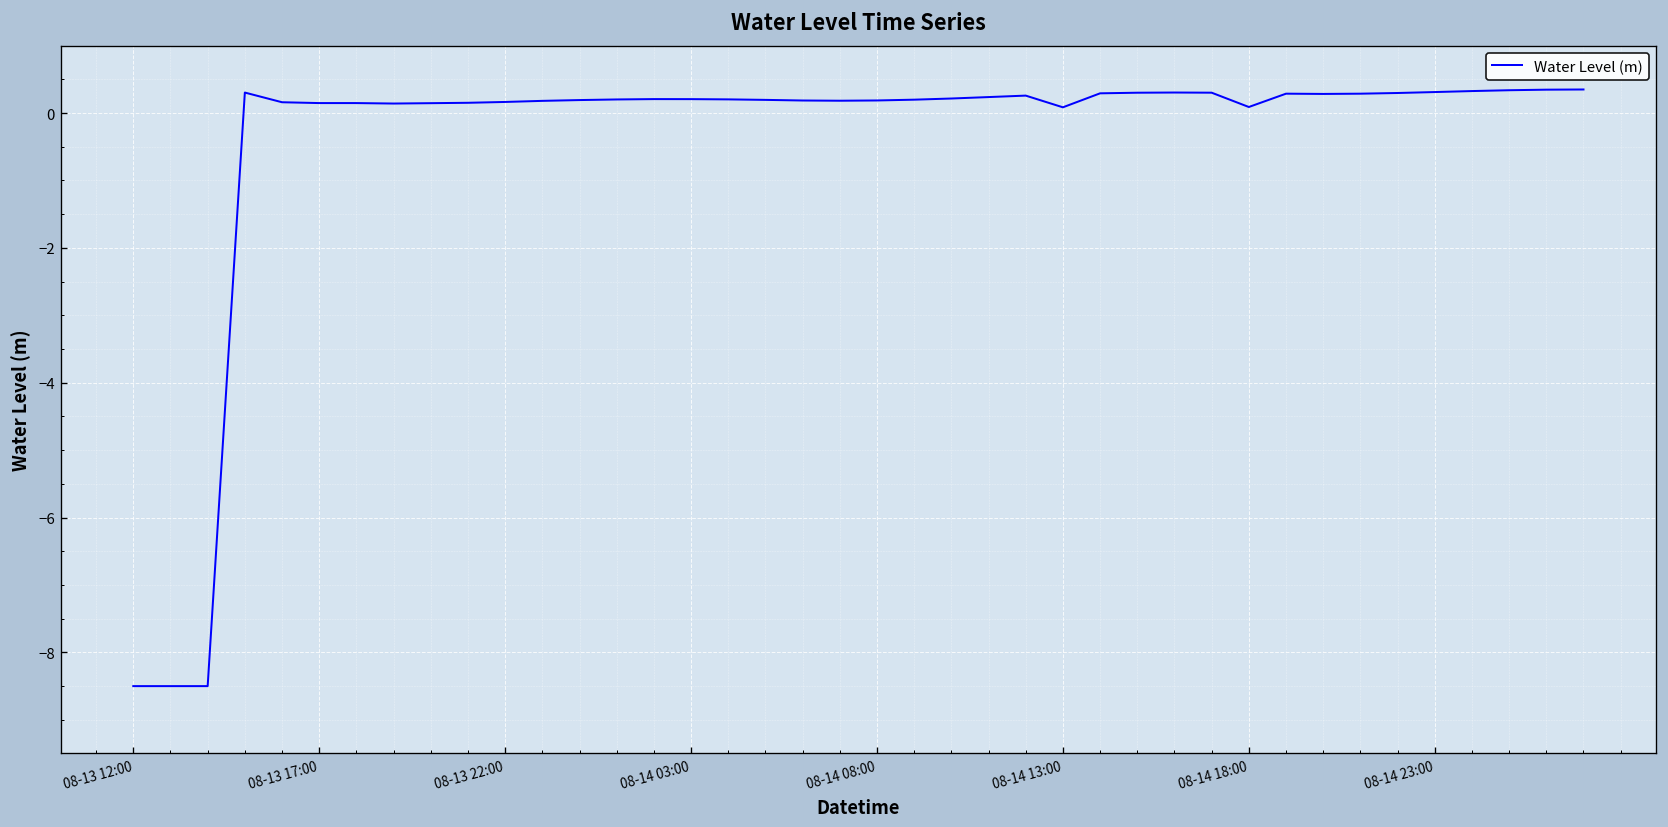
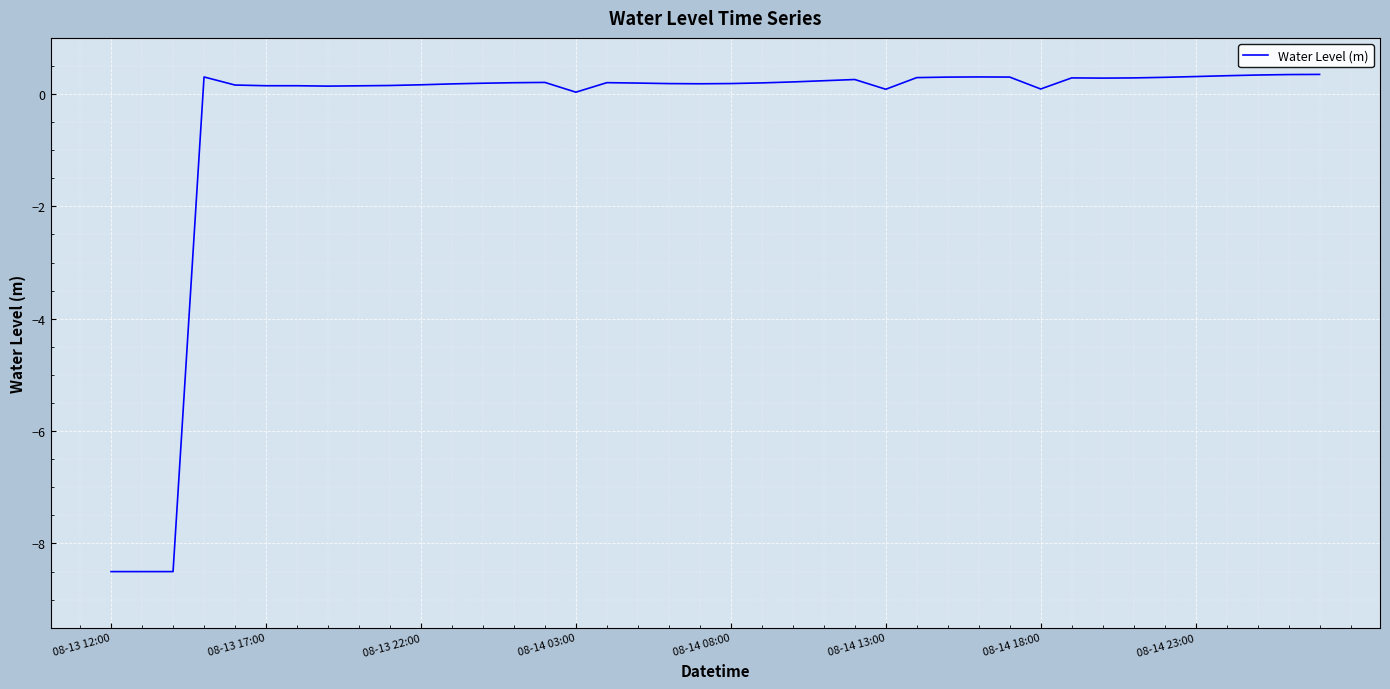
  {
    "08-13 12:00": -8.5,
    "08-13 17:00": 0.1,
    "08-13 22:00": 0.2,
-   "08-14 03:00": 0.2,
+   "08-14 03:00": 0.0,
    "08-14 08:00": 0.2,
    "08-14 13:00": 0.1,
    "08-14 18:00": 0.1,
    "08-14 23:00": 0.3
  }
